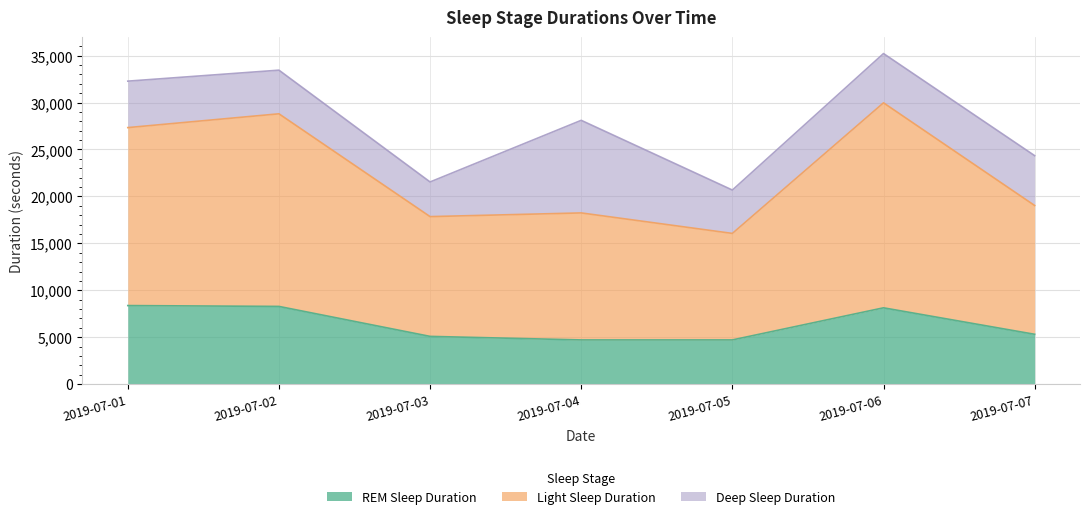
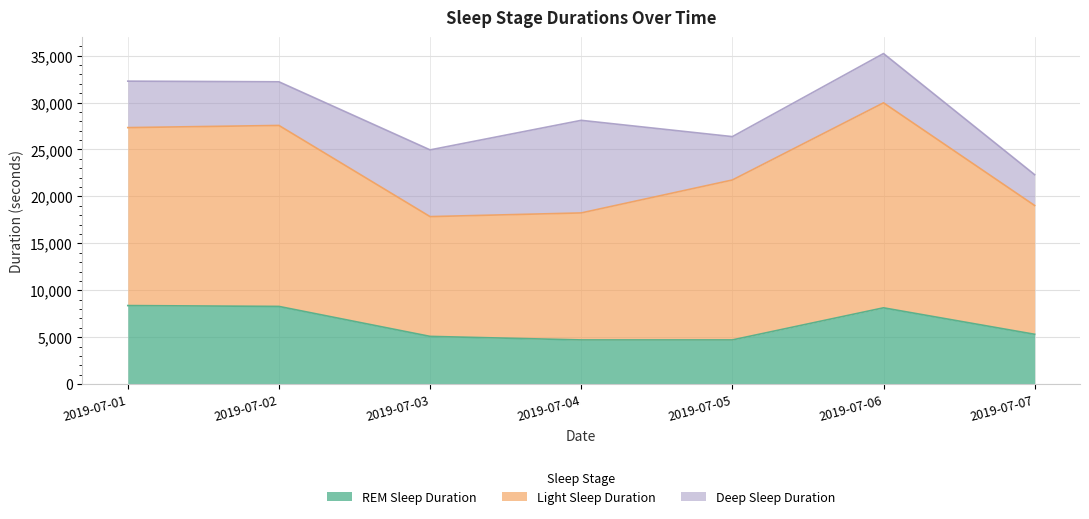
  {
    "REM Sleep Duration": {
      "2019-07-01": "8,000",
      "2019-07-02": "8,000",
      "2019-07-03": "5,000",
      "2019-07-04": "5,000",
      "2019-07-05": "5,000",
      "2019-07-06": "8,000",
      "2019-07-07": "5,000"
    },
    "Light Sleep Duration": {
      "2019-07-01": "19,000",
-     "2019-07-02": "21,000",
+     "2019-07-02": "19,000",
      "2019-07-03": "13,000",
      "2019-07-04": "14,000",
-     "2019-07-05": "11,000",
+     "2019-07-05": "17,000",
      "2019-07-06": "22,000",
      "2019-07-07": "14,000"
    },
    "Deep Sleep Duration": {
      "2019-07-01": "5,000",
      "2019-07-02": "5,000",
-     "2019-07-03": "4,000",
+     "2019-07-03": "7,000",
      "2019-07-04": "10,000",
      "2019-07-05": "5,000",
      "2019-07-06": "5,000",
-     "2019-07-07": "5,000"
+     "2019-07-07": "3,000"
    }
  }
